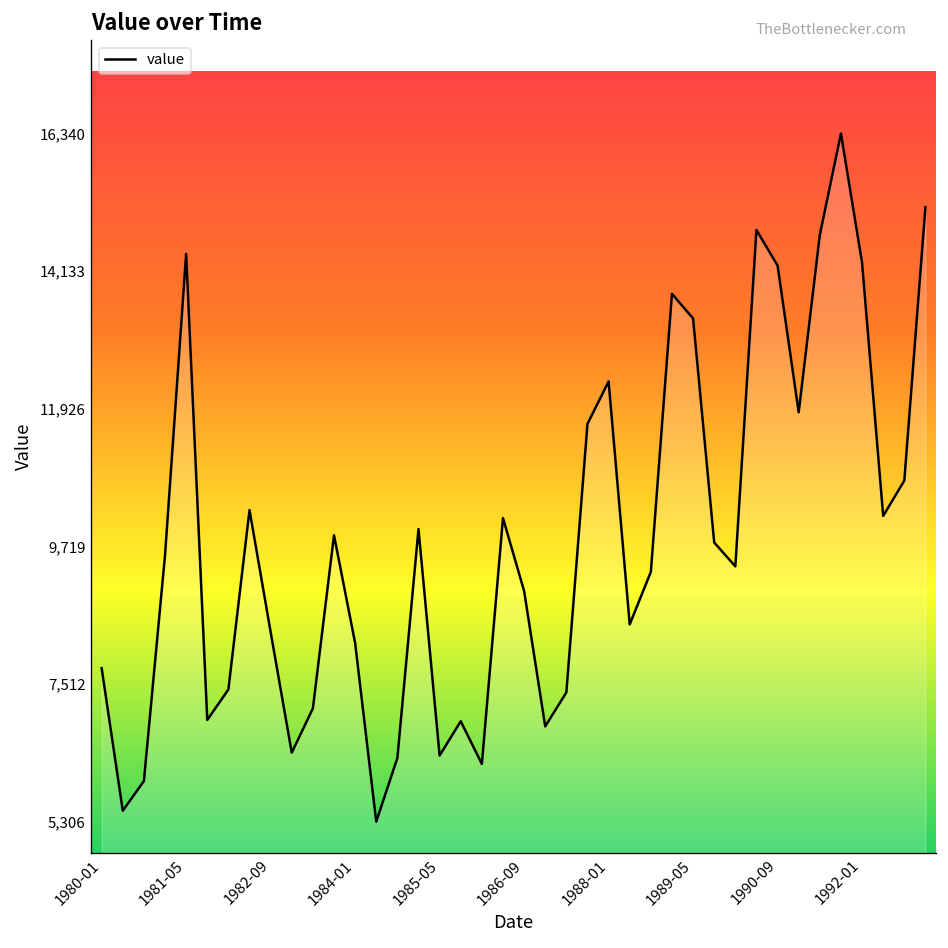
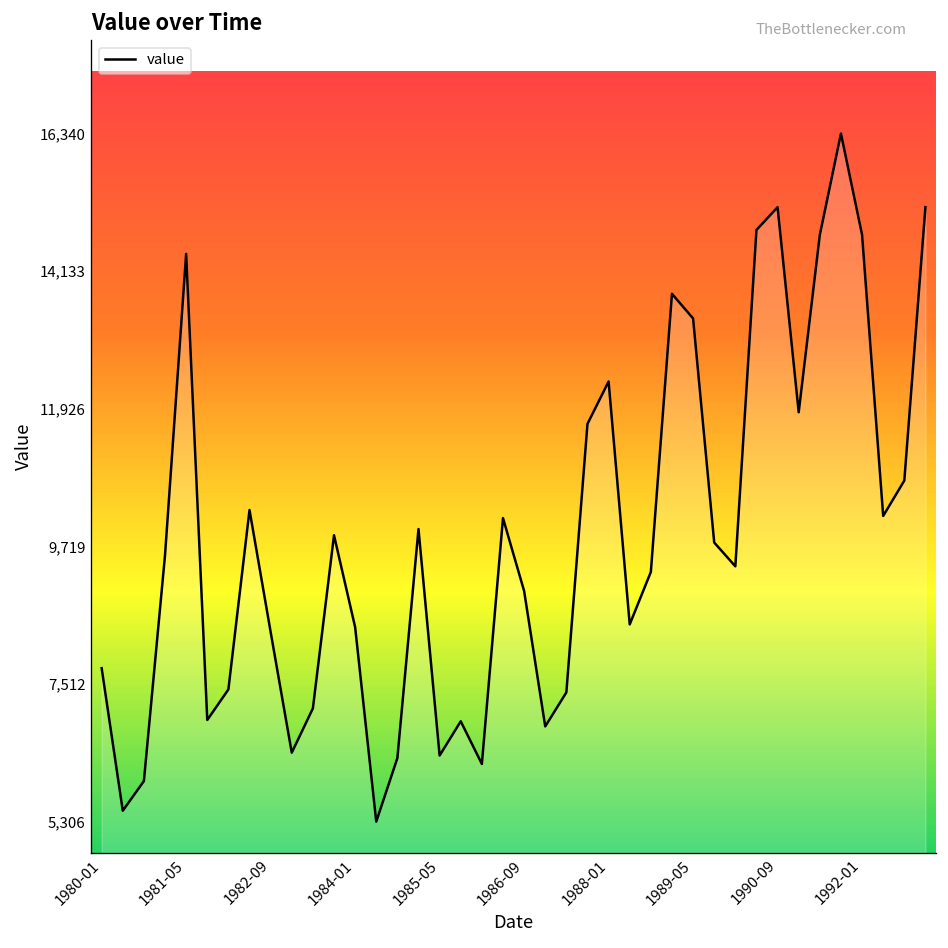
  {
    "1980-01": "7,800",
    "1981-05": "14,400",
    "1982-09": "8,300",
-   "1984-01": "8,200",
+   "1984-01": "8,400",
    "1985-05": "6,400",
    "1986-09": "9,000",
    "1988-01": "12,400",
    "1989-05": "13,400",
-   "1990-09": "14,200",
-   "1992-01": "14,300"
+   "1990-09": "15,200",
+   "1992-01": "14,700"
  }
